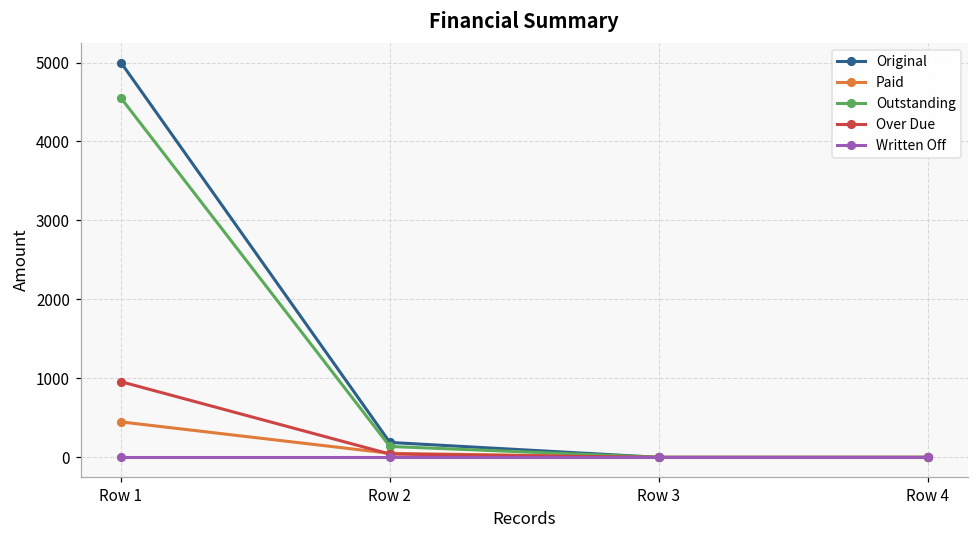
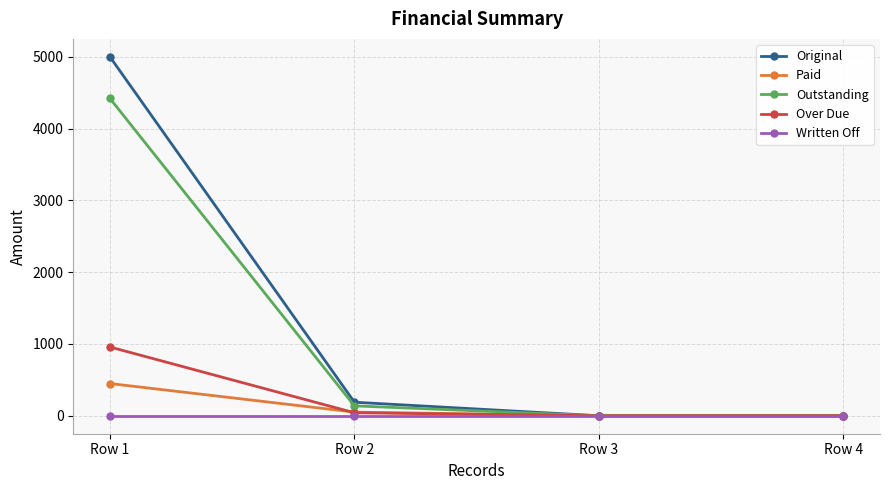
  {
    "Original": {
      "Row 1": 5000,
      "Row 2": 200
    },
    "Outstanding": {
-     "Row 1": 4600,
+     "Row 1": 4400,
      "Row 2": 100
    },
    "Written Off": {
      "Row 1": 0,
      "Row 2": 0
    }
  }
